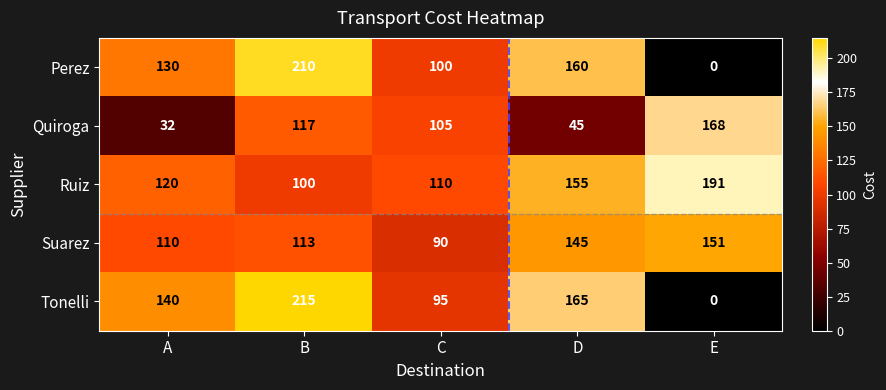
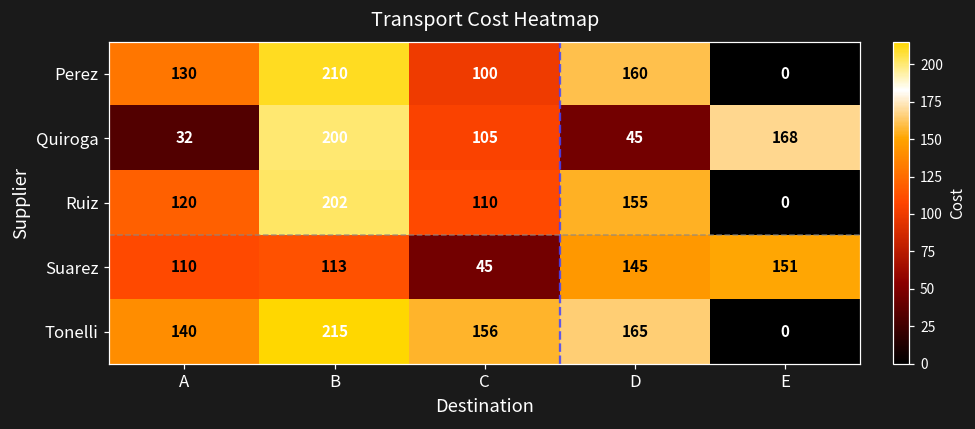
  {
    "Perez": {
      "A": 130,
      "B": 210,
      "C": 100,
      "D": 160,
      "E": 0
    },
    "Quiroga": {
      "A": 32,
-     "B": 117,
+     "B": 200,
      "C": 105,
      "D": 45,
      "E": 168
    },
    "Ruiz": {
      "A": 120,
-     "B": 100,
+     "B": 202,
      "C": 110,
      "D": 155,
-     "E": 191
+     "E": 0
    },
    "Suarez": {
      "A": 110,
      "B": 113,
-     "C": 90,
+     "C": 45,
      "D": 145,
      "E": 151
    },
    "Tonelli": {
      "A": 140,
      "B": 215,
-     "C": 95,
+     "C": 156,
      "D": 165,
      "E": 0
    }
  }
